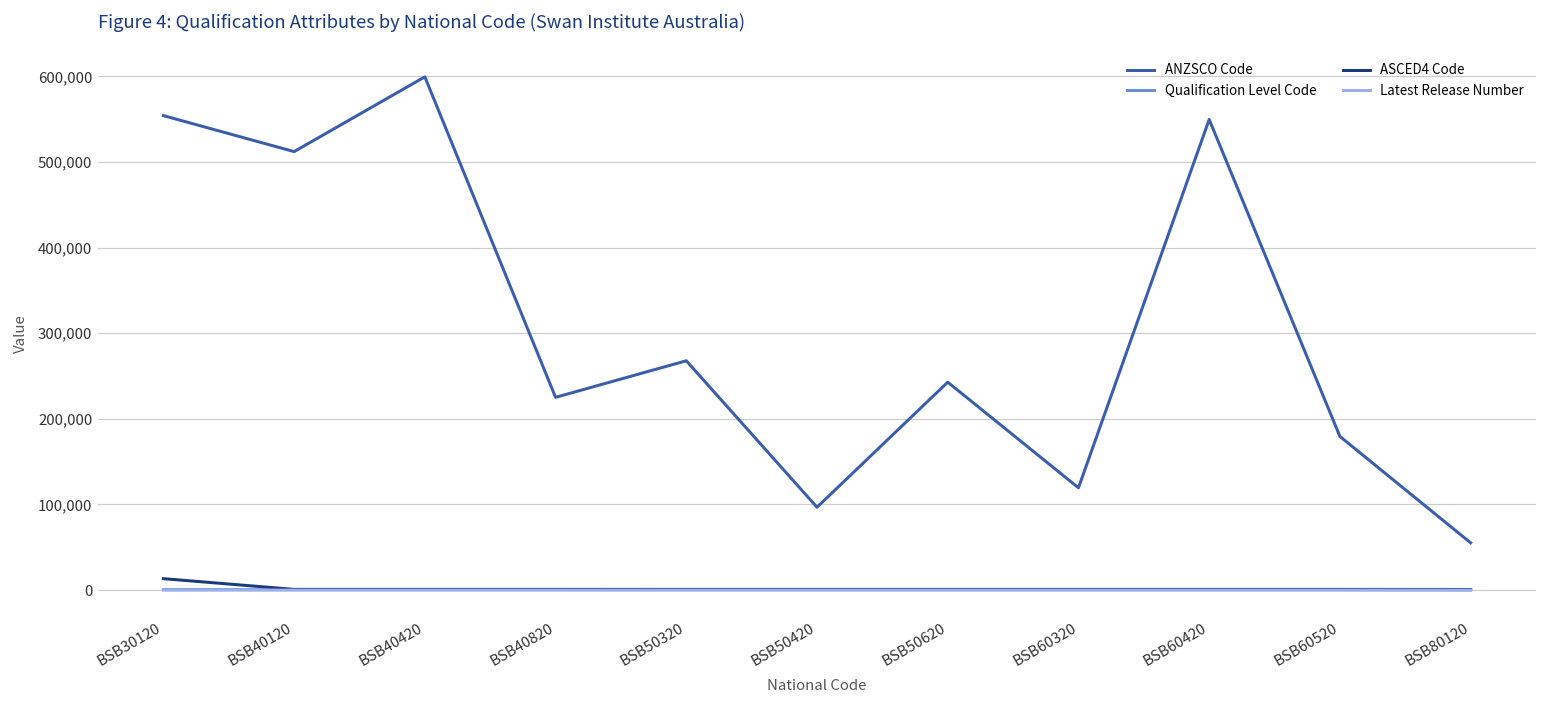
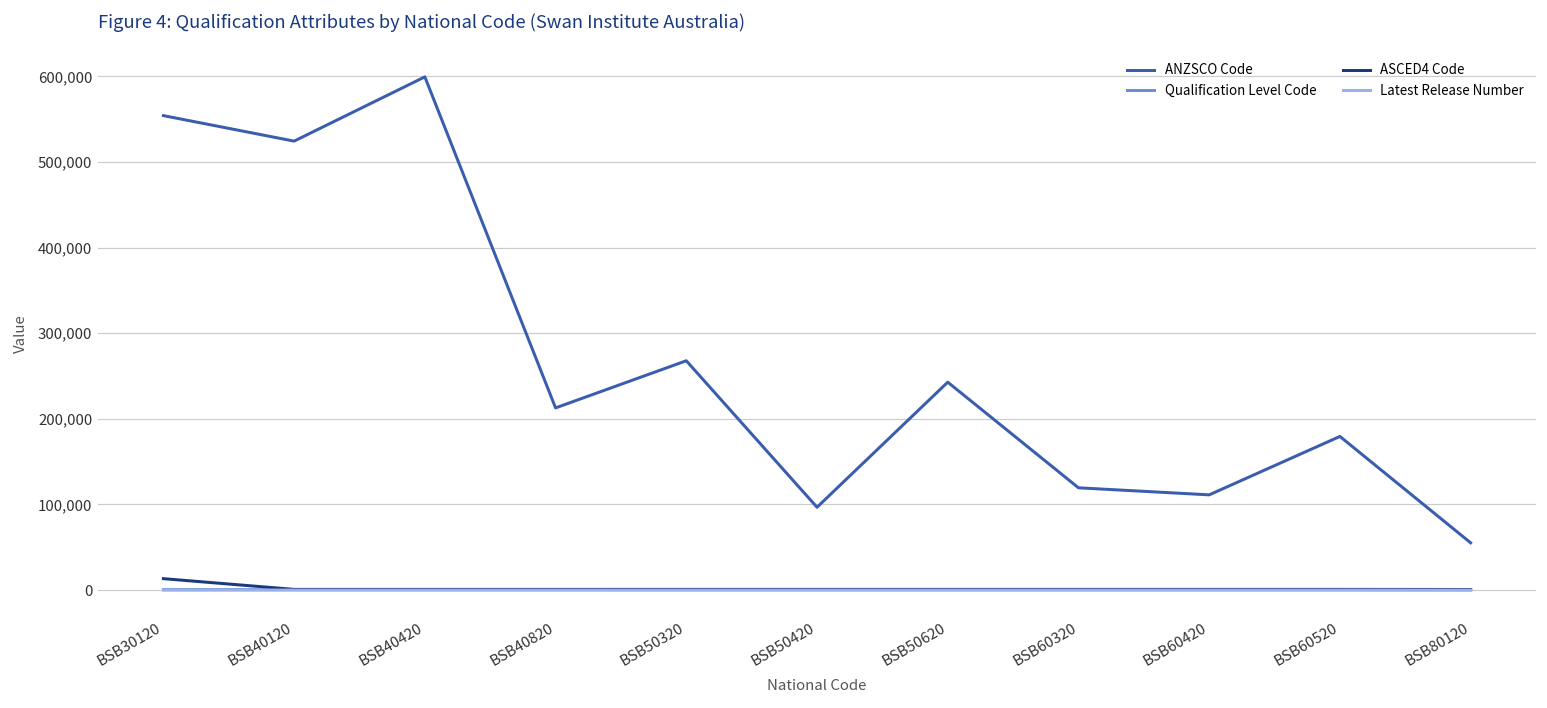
  {
    "ANZSCO Code": {
      "BSB30120": "550,000",
-     "BSB40120": "510,000",
+     "BSB40120": "520,000",
      "BSB40420": "600,000",
-     "BSB40820": "230,000",
+     "BSB40820": "210,000",
      "BSB50320": "270,000",
      "BSB50420": "100,000",
      "BSB50620": "240,000",
      "BSB60320": "120,000",
-     "BSB60420": "550,000",
+     "BSB60420": "110,000",
      "BSB60520": "180,000",
      "BSB80120": "60,000"
    },
    "ASCED4 Code": {
      "BSB30120": "10,000"
    }
  }
